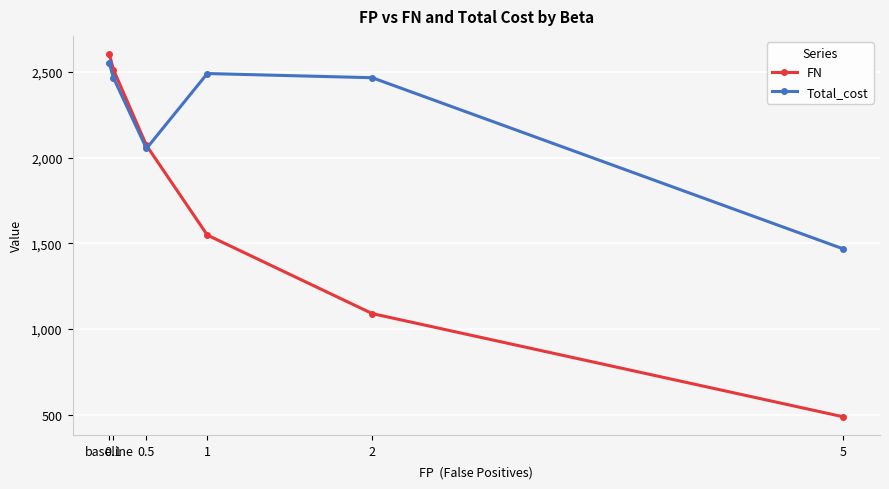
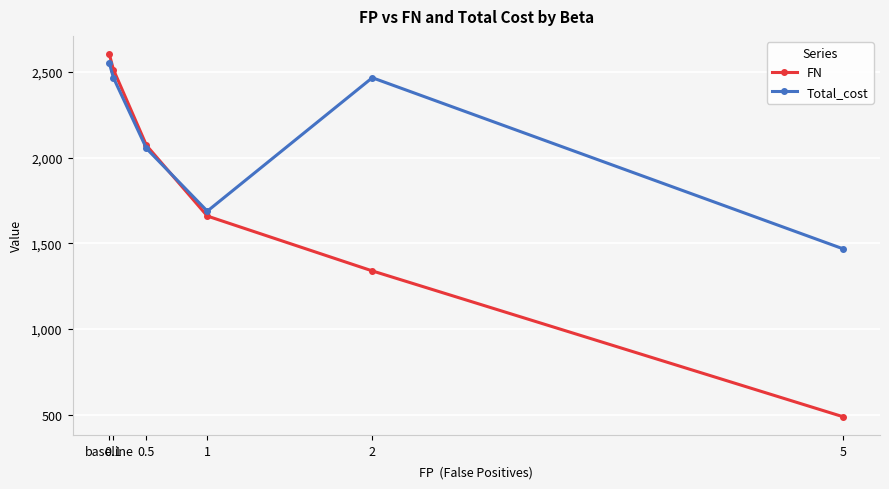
  {
    "FN": {
      "0.5": "2,070",
-     "1": "1,550",
-     "2": "1,090",
+     "1": "1,660",
+     "2": "1,340",
      "5": "490"
    },
    "Total_cost": {
      "0.5": "2,050",
-     "1": "2,490",
+     "1": "1,690",
      "2": "2,470",
      "5": "1,470"
    }
  }
